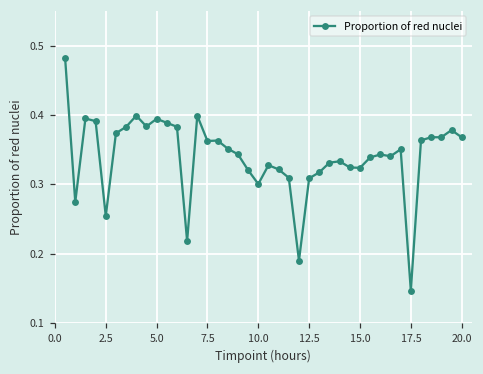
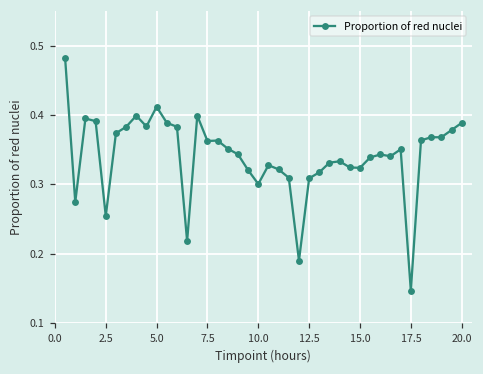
  {
    "2.5": 0.25,
-   "5.0": 0.39,
+   "5.0": 0.41,
    "7.5": 0.36,
    "10.0": 0.30,
    "12.5": 0.31,
    "15.0": 0.32,
    "17.5": 0.15,
-   "20.0": 0.37
+   "20.0": 0.39
  }
